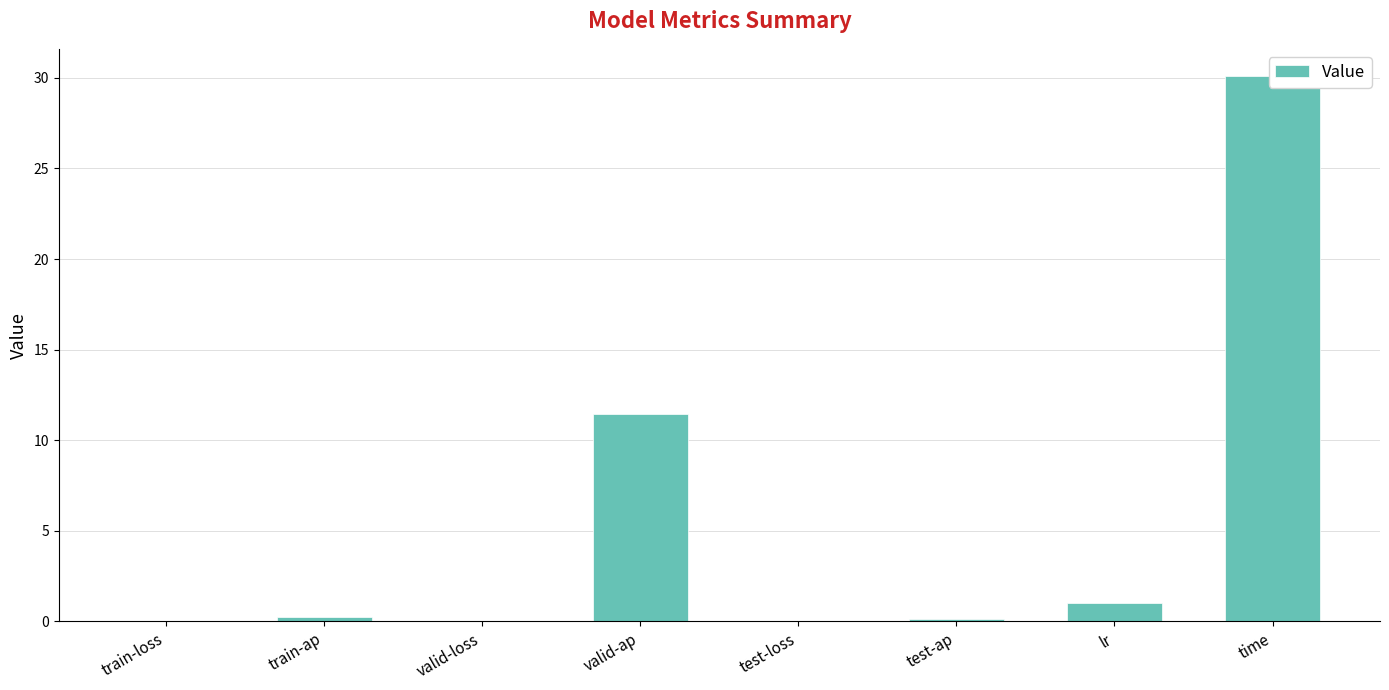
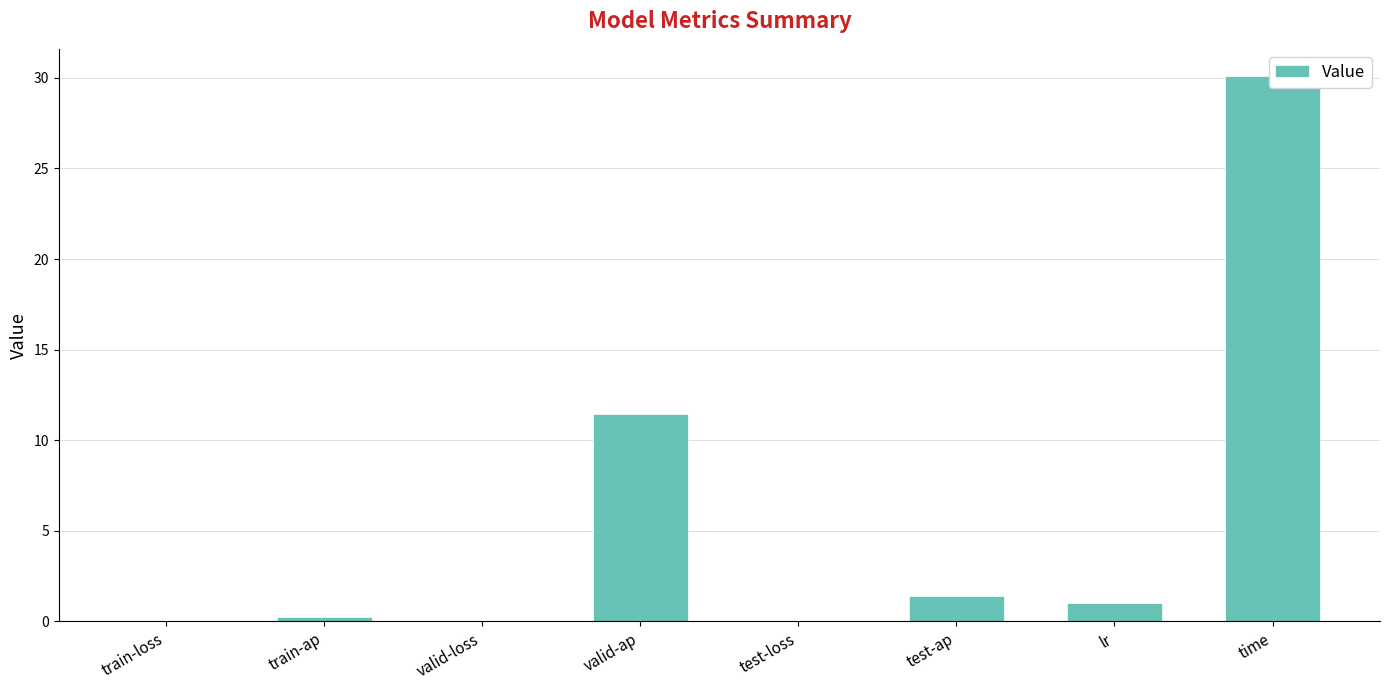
  {
    "train-ap": 0.3,
    "valid-ap": 11.5,
-   "test-ap": 0.1,
+   "test-ap": 1.4,
    "lr": 1.0
  }
